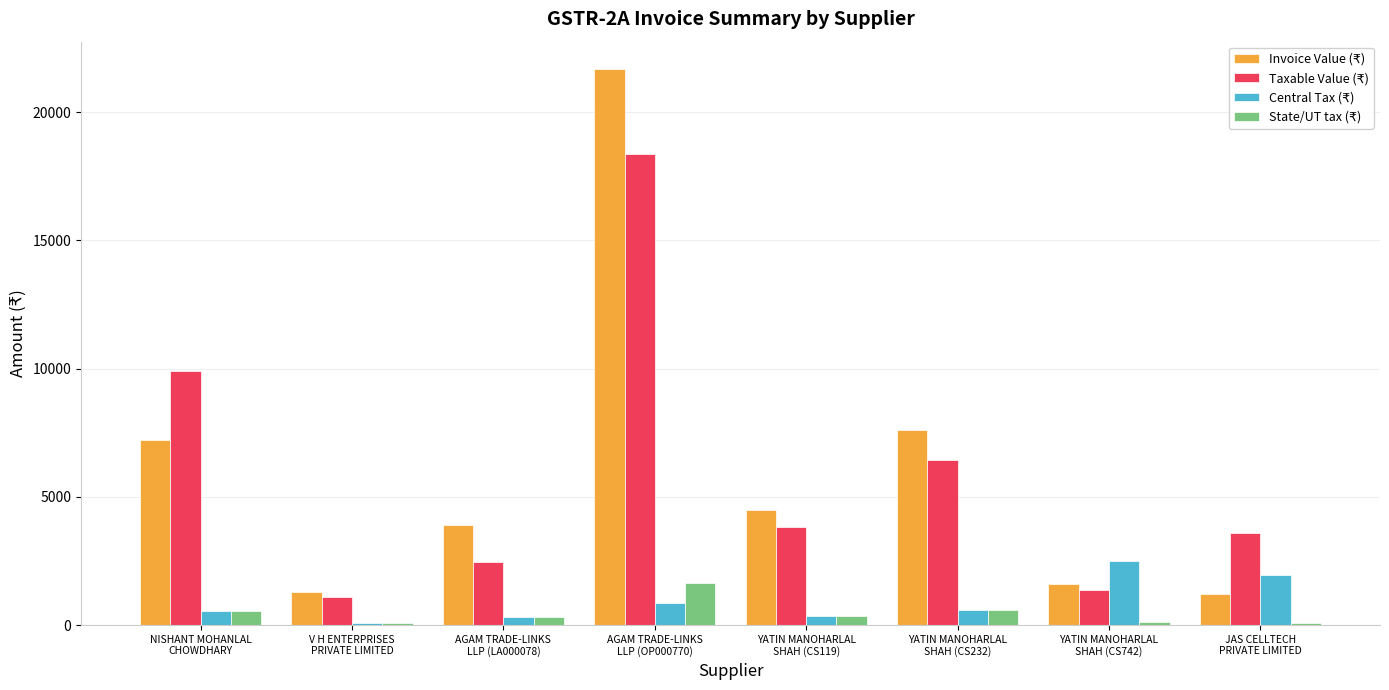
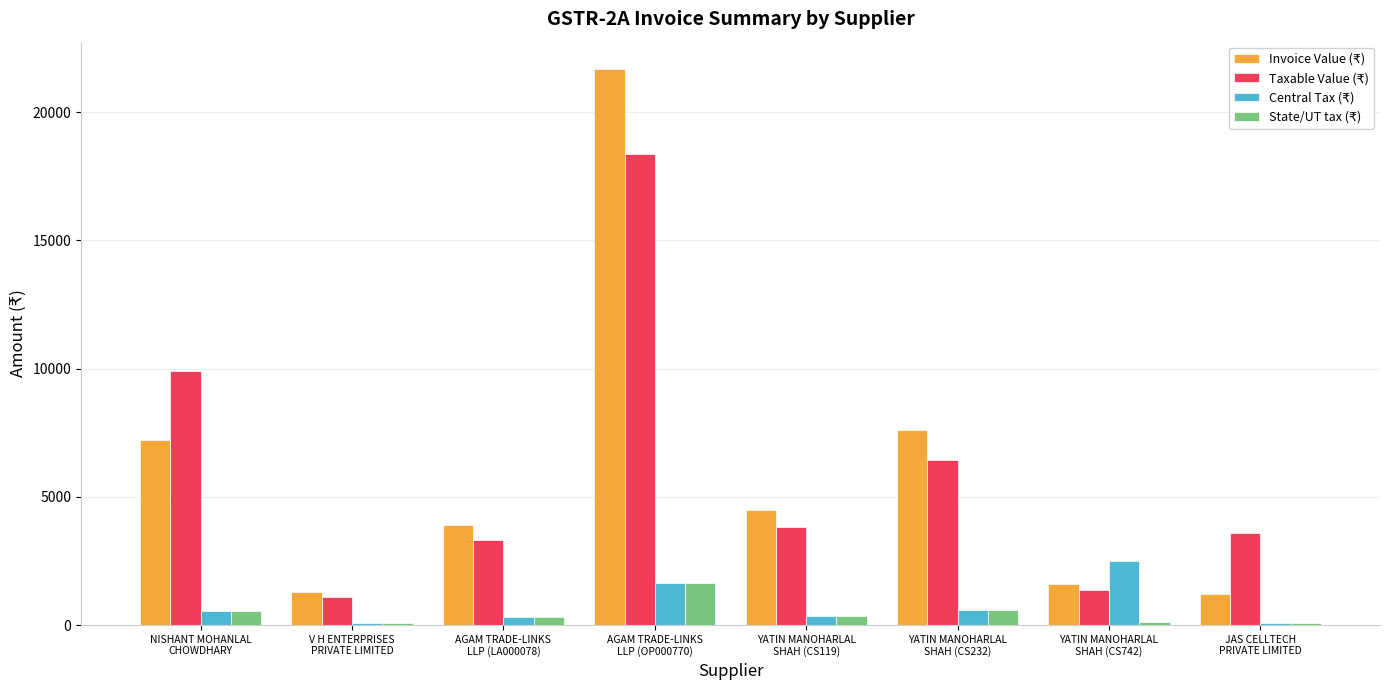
  {
    "Invoice Value (₹)": {
      "NISHANT MOHANLAL CHOWDHARY": 7200,
      "V H ENTERPRISES PRIVATE LIMITED": 1300,
      "AGAM TRADE-LINKS LLP (LA000078)": 3900,
      "AGAM TRADE-LINKS LLP (OP000770)": 21700,
      "YATIN MANOHARLAL SHAH (CS119)": 4500,
      "YATIN MANOHARLAL SHAH (CS232)": 7600,
      "YATIN MANOHARLAL SHAH (CS742)": 1600,
      "JAS CELLTECH PRIVATE LIMITED": 1200
    },
    "Taxable Value (₹)": {
      "NISHANT MOHANLAL CHOWDHARY": 9900,
      "V H ENTERPRISES PRIVATE LIMITED": 1100,
-     "AGAM TRADE-LINKS LLP (LA000078)": 2500,
+     "AGAM TRADE-LINKS LLP (LA000078)": 3300,
      "AGAM TRADE-LINKS LLP (OP000770)": 18400,
      "YATIN MANOHARLAL SHAH (CS119)": 3800,
      "YATIN MANOHARLAL SHAH (CS232)": 6400,
      "YATIN MANOHARLAL SHAH (CS742)": 1400,
      "JAS CELLTECH PRIVATE LIMITED": 3600
    },
    "Central Tax (₹)": {
      "NISHANT MOHANLAL CHOWDHARY": 500,
      "V H ENTERPRISES PRIVATE LIMITED": 100,
      "AGAM TRADE-LINKS LLP (LA000078)": 300,
-     "AGAM TRADE-LINKS LLP (OP000770)": 900,
+     "AGAM TRADE-LINKS LLP (OP000770)": 1700,
      "YATIN MANOHARLAL SHAH (CS119)": 300,
      "YATIN MANOHARLAL SHAH (CS232)": 600,
      "YATIN MANOHARLAL SHAH (CS742)": 2500,
-     "JAS CELLTECH PRIVATE LIMITED": 1900
+     "JAS CELLTECH PRIVATE LIMITED": 100
    },
    "State/UT tax (₹)": {
      "NISHANT MOHANLAL CHOWDHARY": 500,
      "V H ENTERPRISES PRIVATE LIMITED": 100,
      "AGAM TRADE-LINKS LLP (LA000078)": 300,
      "AGAM TRADE-LINKS LLP (OP000770)": 1700,
      "YATIN MANOHARLAL SHAH (CS119)": 300,
      "YATIN MANOHARLAL SHAH (CS232)": 600,
      "YATIN MANOHARLAL SHAH (CS742)": 100
    }
  }
